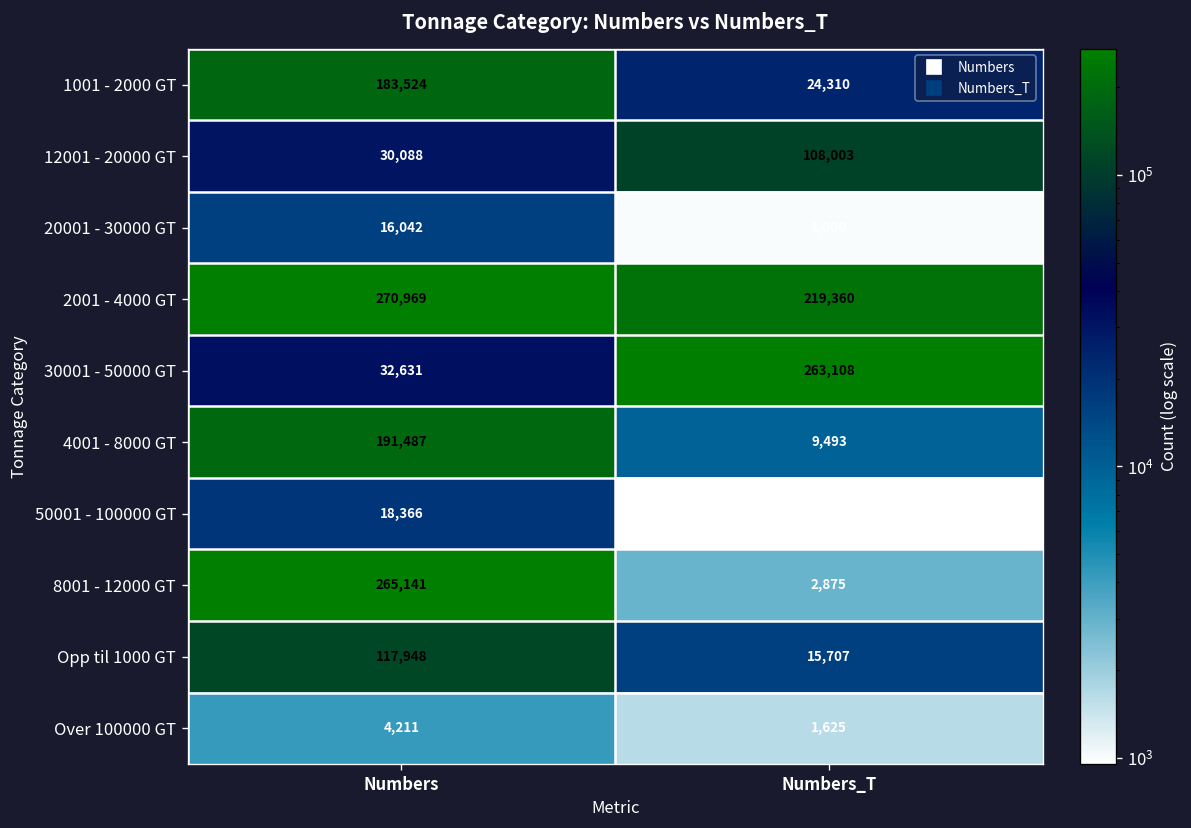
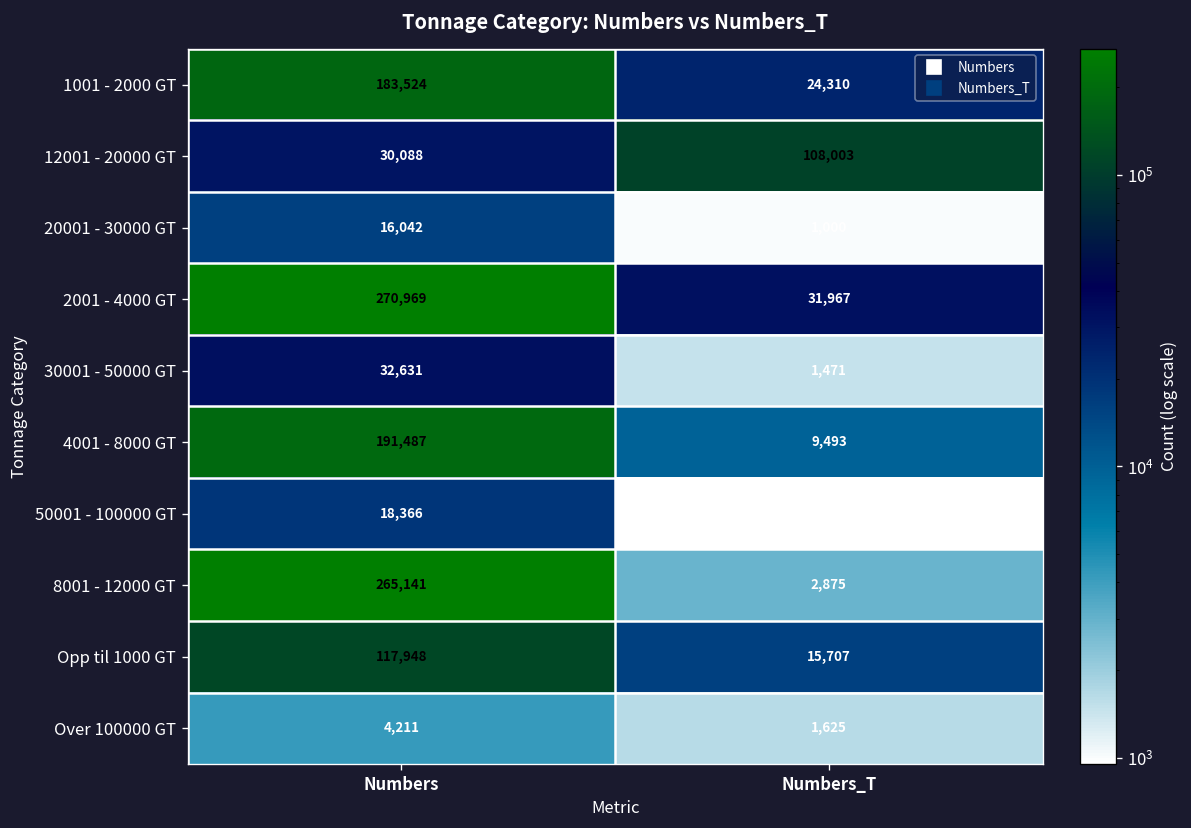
  {
    "1001 - 2000 GT": {
      "Numbers": "183,524",
      "Numbers_T": "24,310"
    },
    "12001 - 20000 GT": {
      "Numbers": "30,088",
      "Numbers_T": "108,003"
    },
    "20001 - 30000 GT": {
      "Numbers": "16,042"
    },
    "2001 - 4000 GT": {
      "Numbers": "270,969",
-     "Numbers_T": "219,360"
+     "Numbers_T": "31,967"
    },
    "30001 - 50000 GT": {
      "Numbers": "32,631",
-     "Numbers_T": "263,108"
+     "Numbers_T": "1,471"
    },
    "4001 - 8000 GT": {
      "Numbers": "191,487",
      "Numbers_T": "9,493"
    },
    "50001 - 100000 GT": {
      "Numbers": "18,366"
    },
    "8001 - 12000 GT": {
      "Numbers": "265,141",
      "Numbers_T": "2,875"
    },
    "Opp til 1000 GT": {
      "Numbers": "117,948",
      "Numbers_T": "15,707"
    },
    "Over 100000 GT": {
      "Numbers": "4,211",
      "Numbers_T": "1,625"
    }
  }
